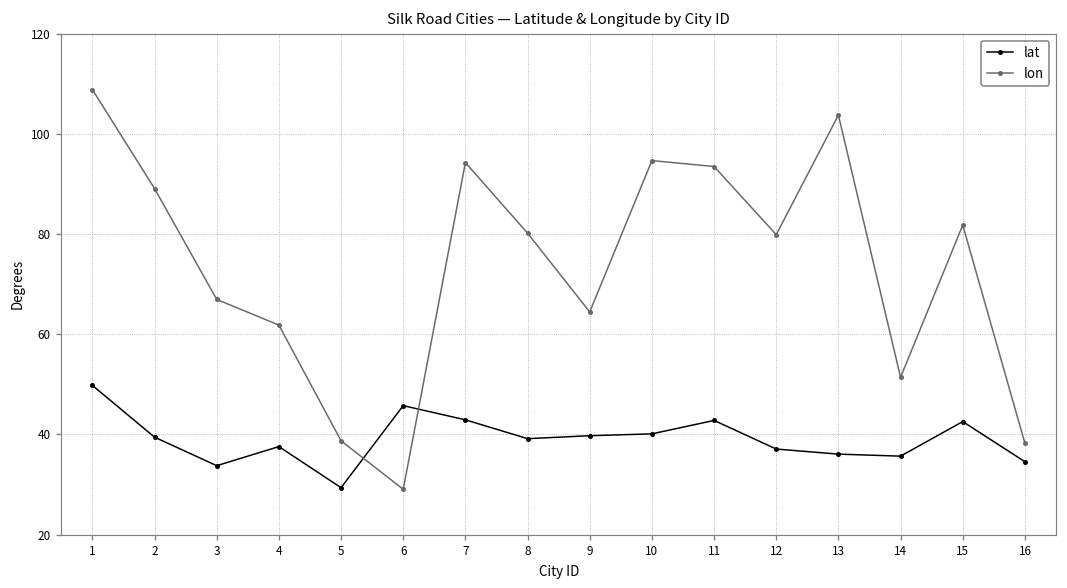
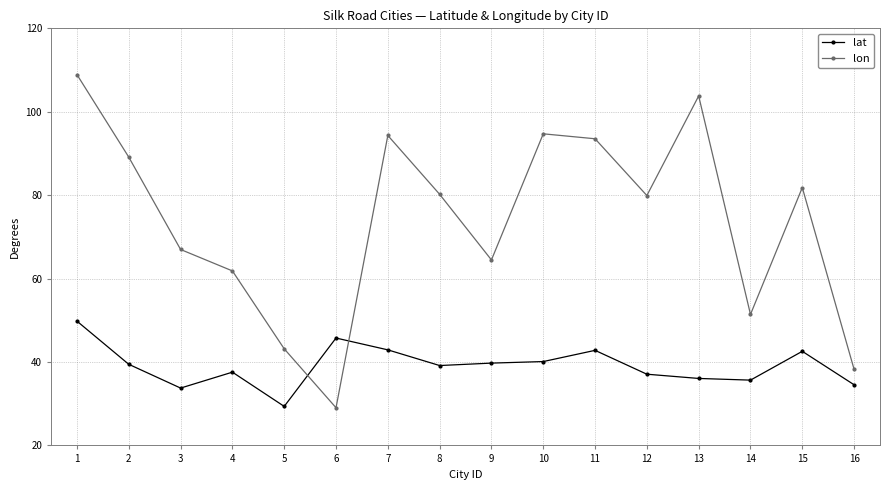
  {
    "lat": {
      "1": 50,
      "2": 39,
      "3": 34,
      "4": 38,
      "5": 29,
      "6": 46,
      "7": 43,
      "8": 39,
      "9": 40,
      "10": 40,
      "11": 43,
      "12": 37,
      "13": 36,
      "14": 36,
      "15": 43,
      "16": 35
    },
    "lon": {
      "1": 109,
      "2": 89,
      "3": 67,
      "4": 62,
-     "5": 39,
+     "5": 43,
      "6": 29,
      "7": 94,
      "8": 80,
      "9": 64,
      "10": 95,
      "11": 94,
      "12": 80,
      "13": 104,
      "14": 51,
      "15": 82,
      "16": 38
    }
  }
